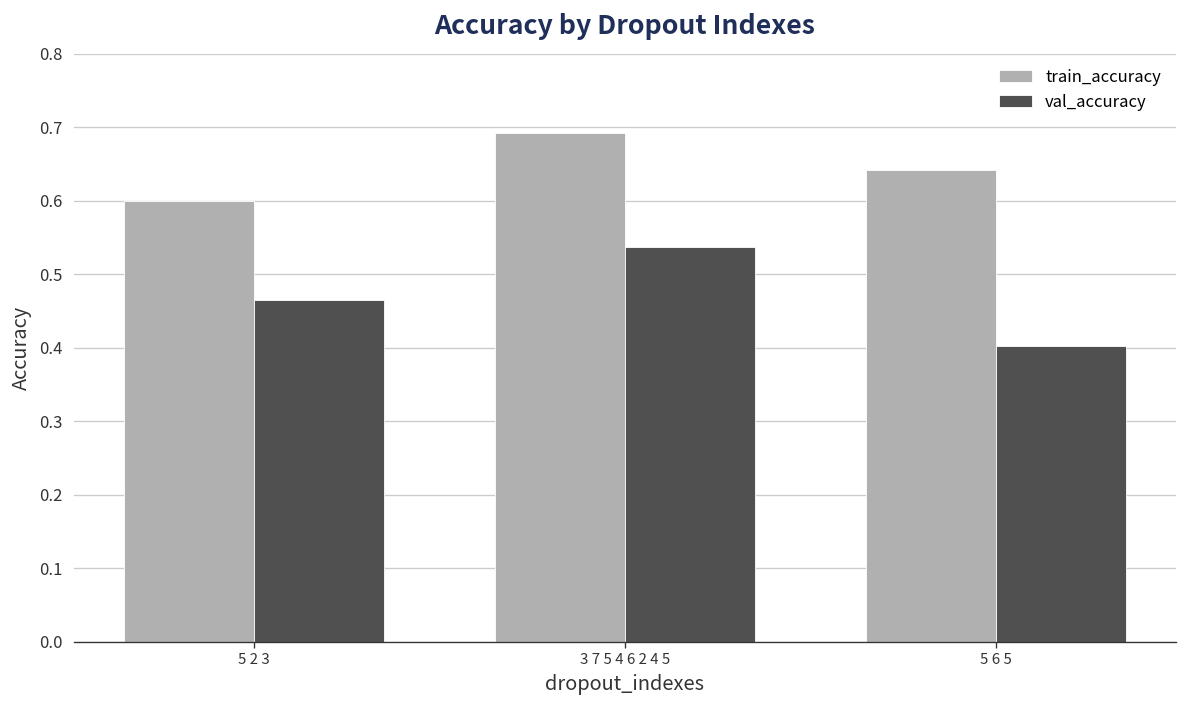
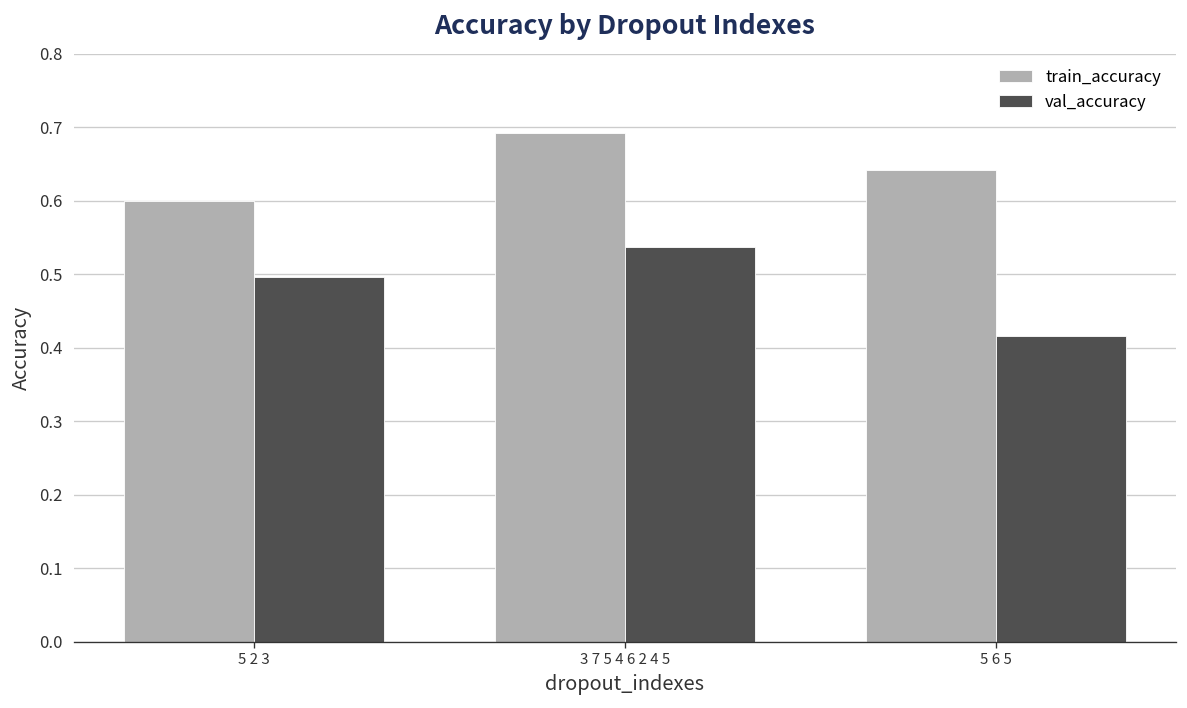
  {
    "train_accuracy": {
      "5 2 3": 0.60,
      "3 7 5 4 6 2 4 5": 0.69,
      "5 6 5": 0.64
    },
    "val_accuracy": {
-     "5 2 3": 0.46,
+     "5 2 3": 0.50,
      "3 7 5 4 6 2 4 5": 0.54,
-     "5 6 5": 0.40
+     "5 6 5": 0.42
    }
  }
